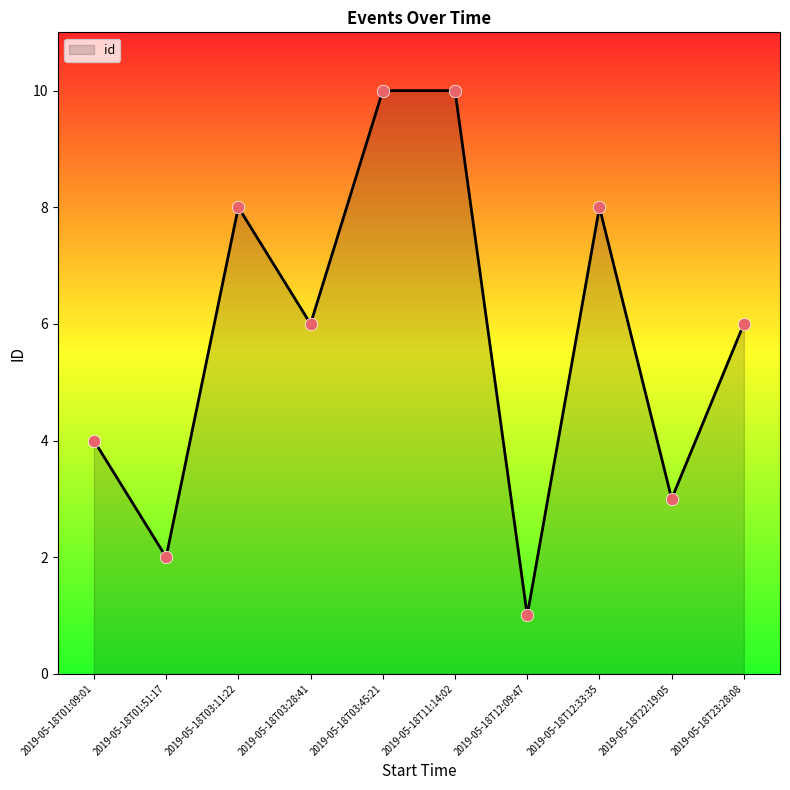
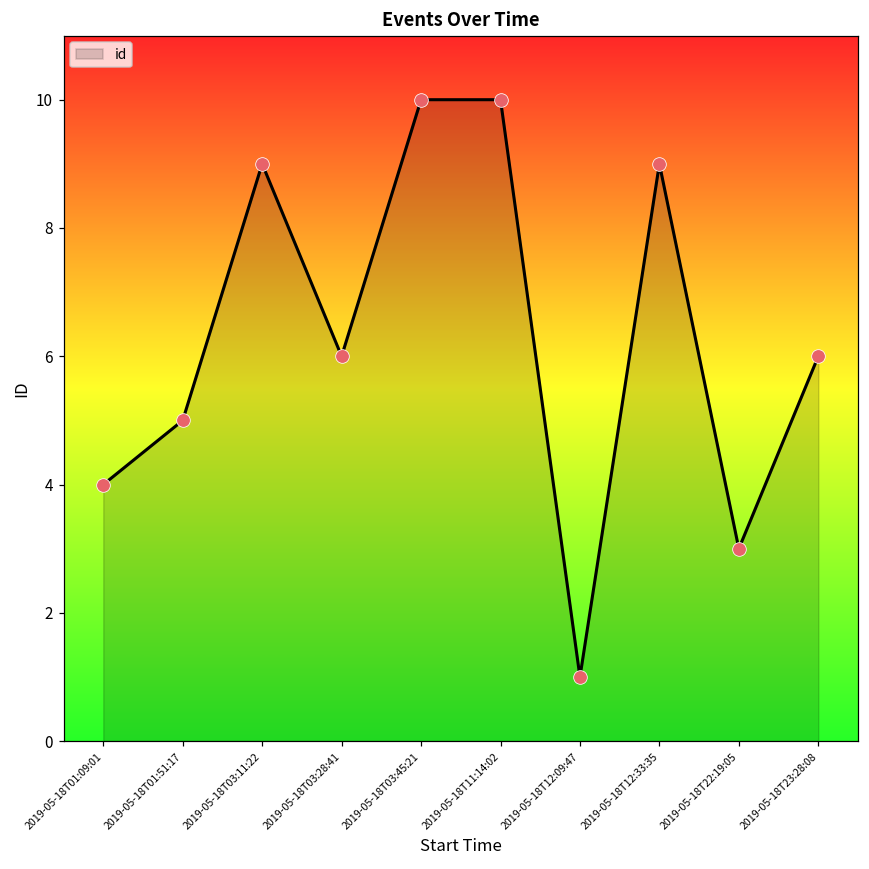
  {
    "2019-05-18T01:09:01": 4,
-   "2019-05-18T01:51:17": 2,
-   "2019-05-18T03:11:22": 8,
+   "2019-05-18T01:51:17": 5,
+   "2019-05-18T03:11:22": 9,
    "2019-05-18T03:28:41": 6,
    "2019-05-18T03:45:21": 10,
    "2019-05-18T11:14:02": 10,
    "2019-05-18T12:09:47": 1,
-   "2019-05-18T12:33:35": 8,
+   "2019-05-18T12:33:35": 9,
    "2019-05-18T22:19:05": 3,
    "2019-05-18T23:28:08": 6
  }
